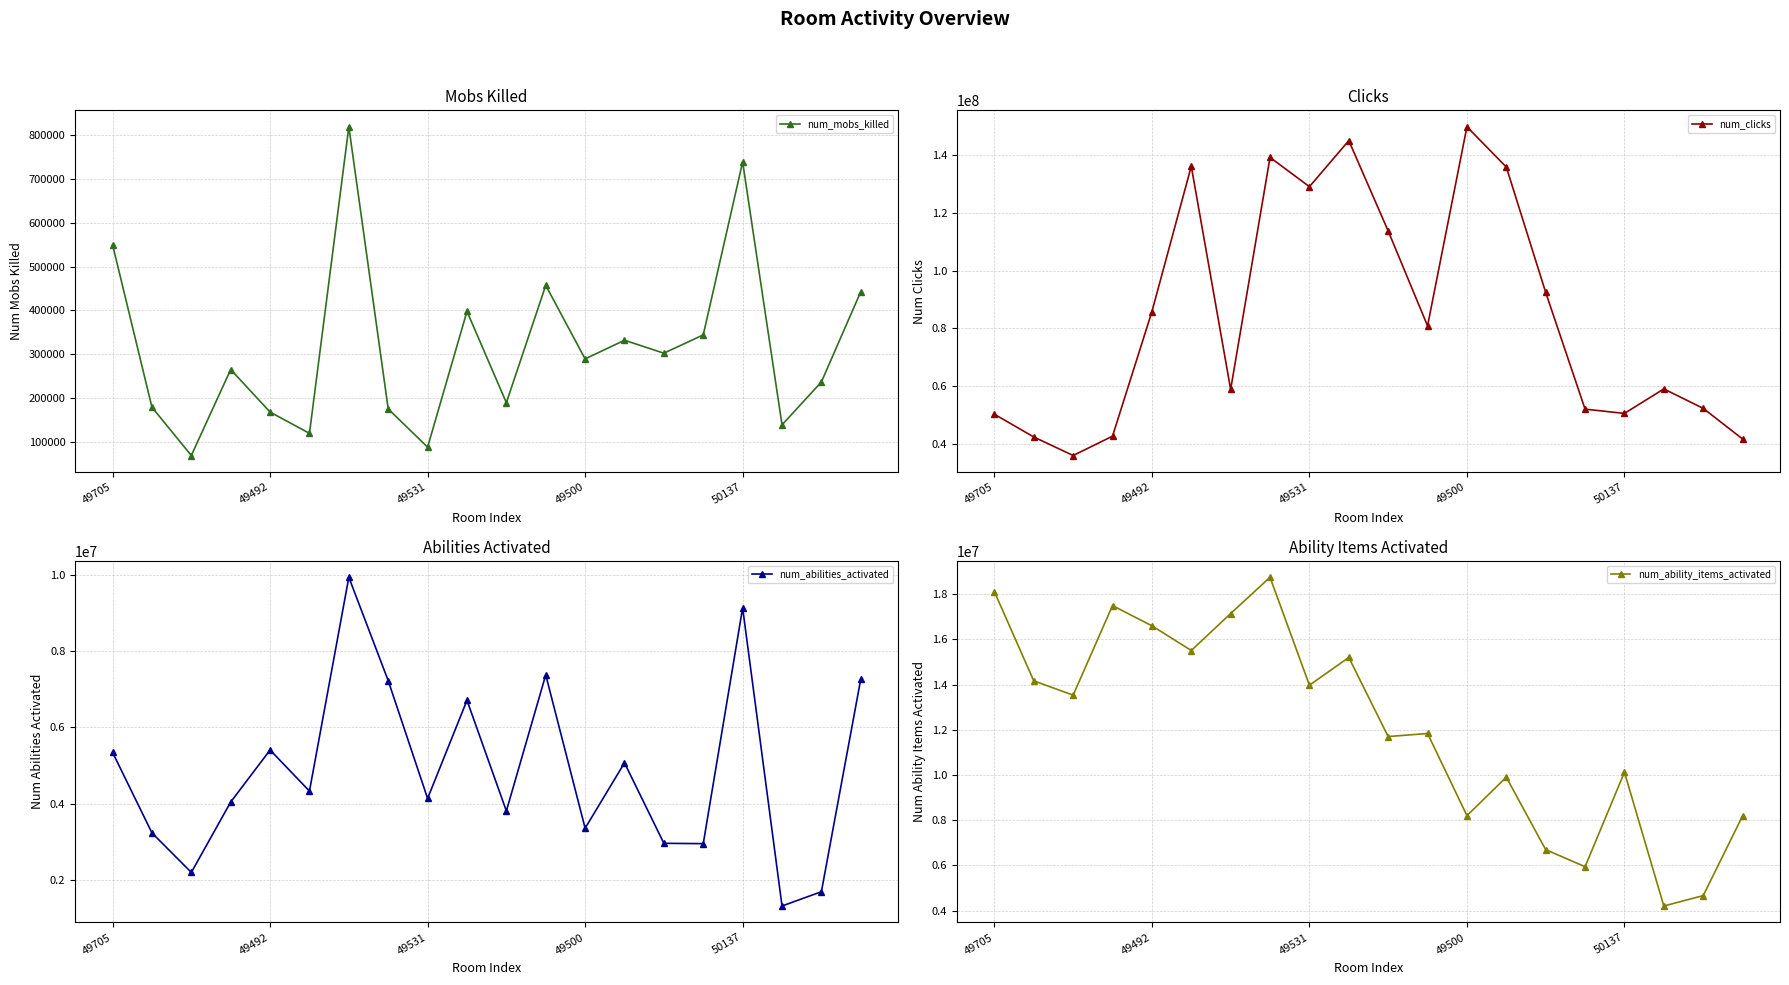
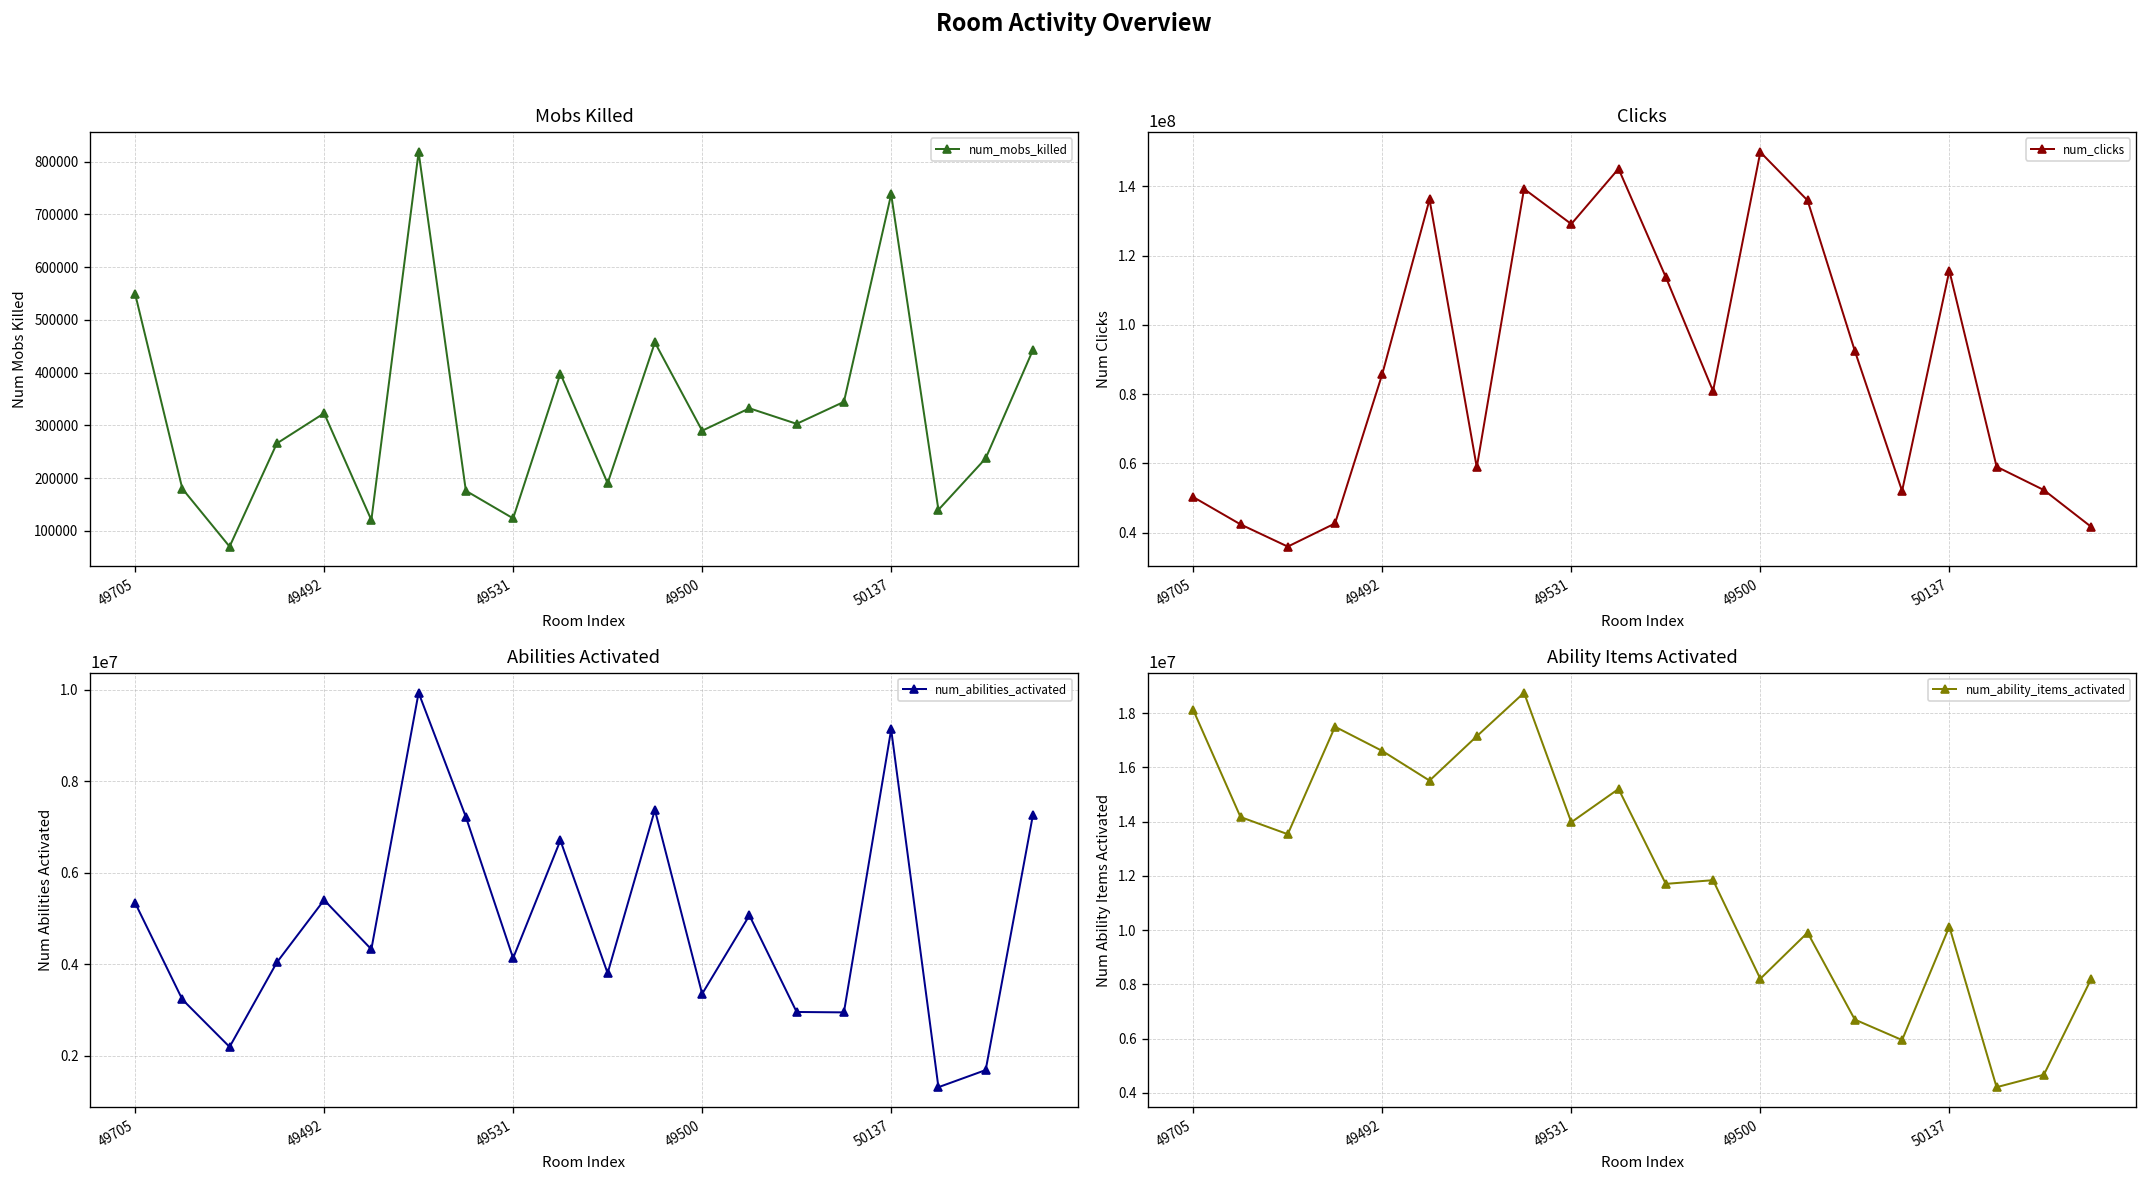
  {
    "Mobs Killed": {
      "49705": 550000,
-     "49492": 170000,
-     "49531": 90000,
+     "49492": 320000,
+     "49531": 120000,
      "49500": 290000,
      "50137": 740000
    },
    "Clicks": {
      "49705": 50000000,
      "49492": 86000000,
      "49531": 129000000,
      "49500": 150000000,
-     "50137": 51000000
+     "50137": 116000000
    },
    "Abilities Activated": {
      "49705": 5300000,
      "49492": 5400000,
      "49531": 4100000,
      "49500": 3400000,
      "50137": 9100000
    },
    "Ability Items Activated": {
      "49705": 18100000,
      "49492": 16600000,
      "49531": 14000000,
      "49500": 8200000,
      "50137": 10100000
    }
  }
